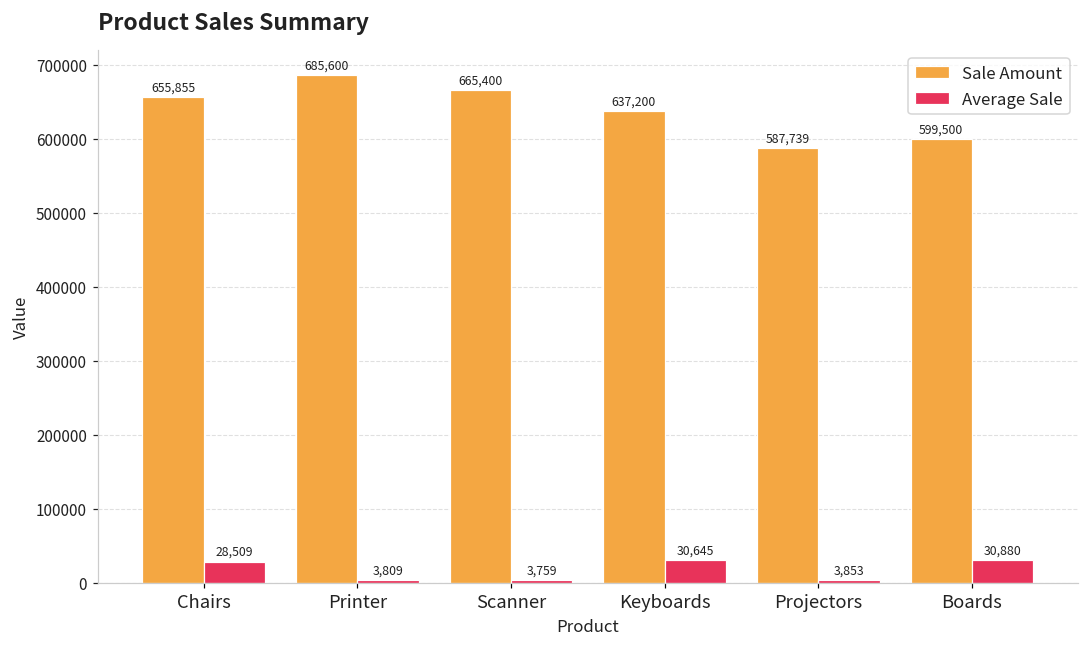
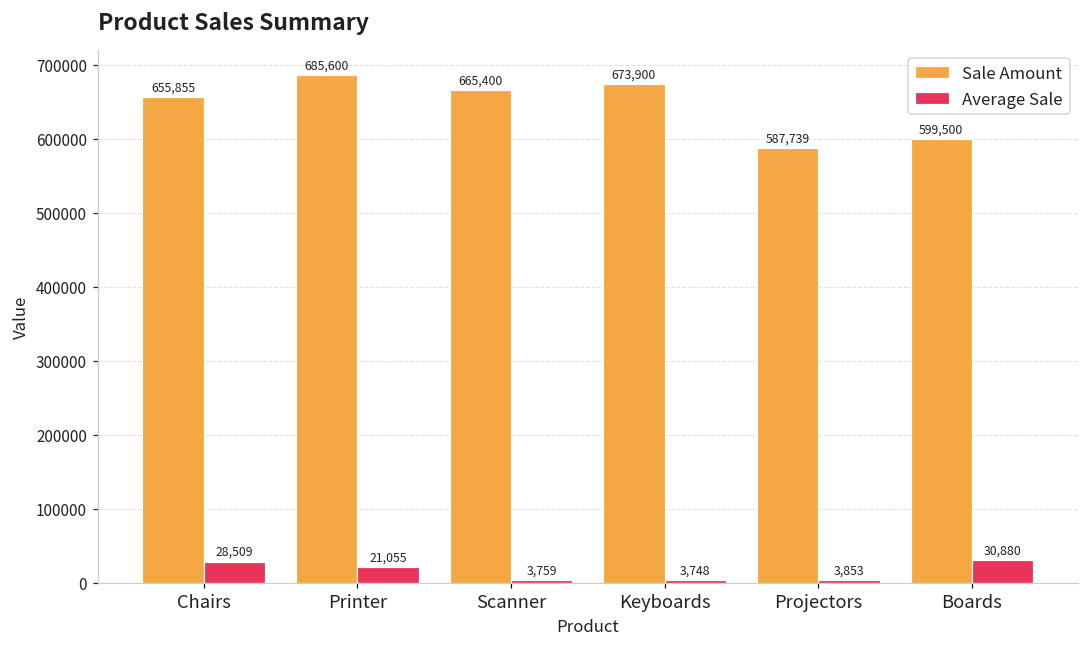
  {
    "Sale Amount": {
      "Chairs": "655,855",
      "Printer": "685,600",
      "Scanner": "665,400",
-     "Keyboards": "637,200",
+     "Keyboards": "673,900",
      "Projectors": "587,739",
      "Boards": "599,500"
    },
    "Average Sale": {
      "Chairs": "28,509",
-     "Printer": "3,809",
+     "Printer": "21,055",
      "Scanner": "3,759",
-     "Keyboards": "30,645",
+     "Keyboards": "3,748",
      "Projectors": "3,853",
      "Boards": "30,880"
    }
  }
